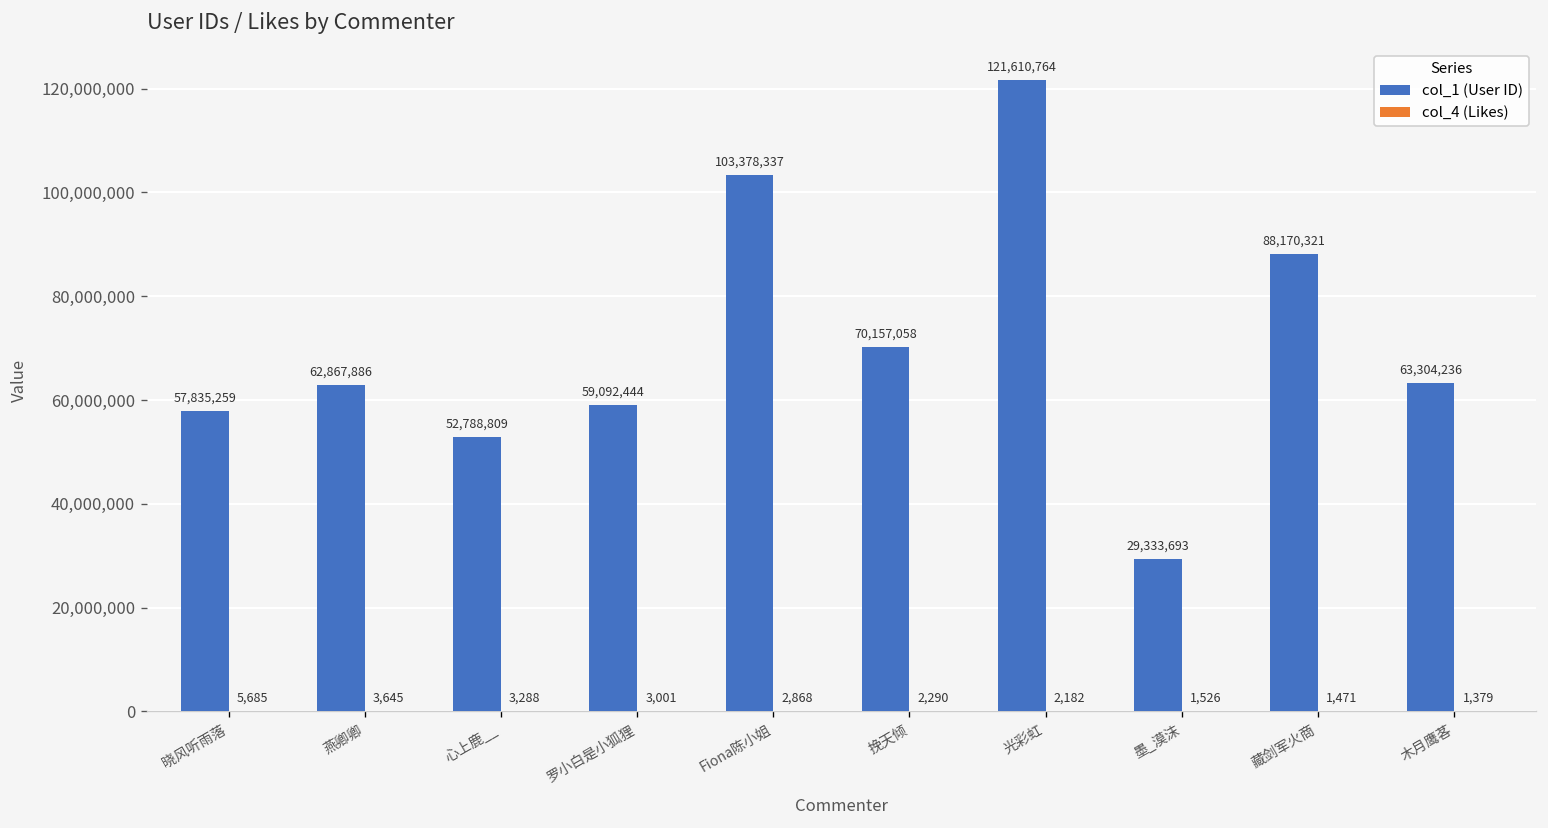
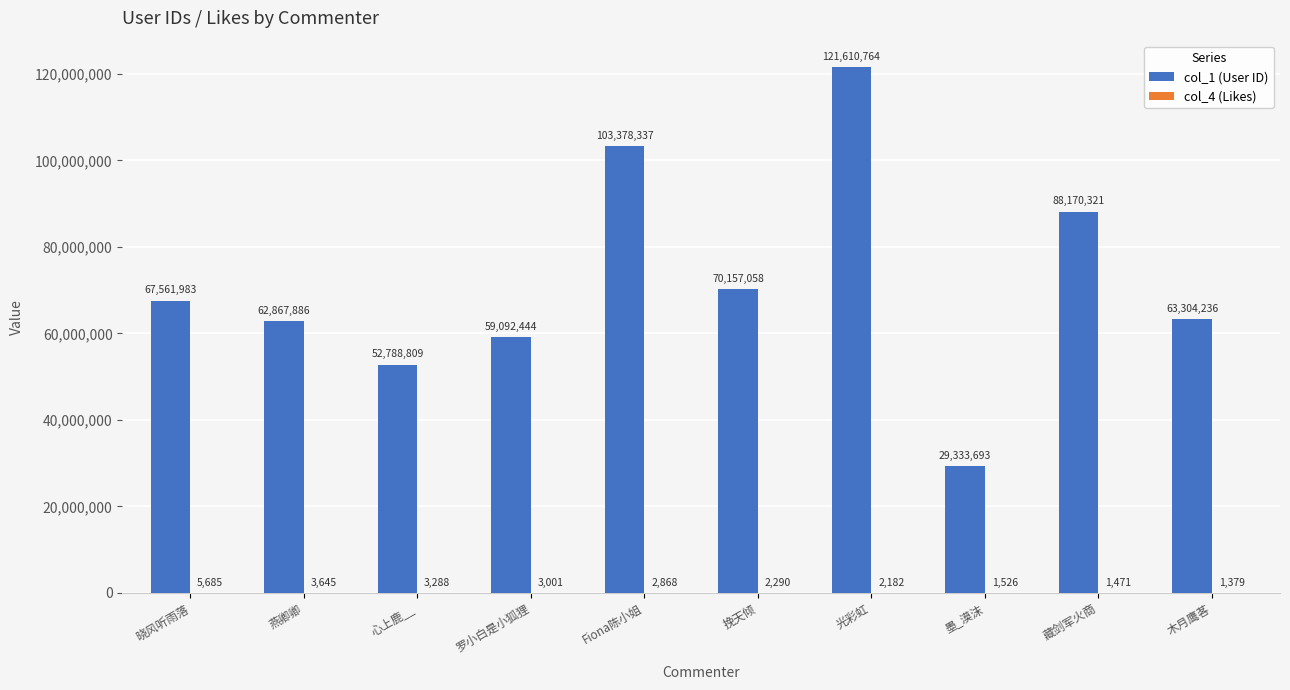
  {
    "col_1 (User ID)": {
-     "晓风听雨落": "57,835,259",
+     "晓风听雨落": "67,561,983",
      "燕卿卿": "62,867,886",
      "心上鹿__": "52,788,809",
      "罗小白是小狐狸": "59,092,444",
      "Fiona陈小姐": "103,378,337",
      "挽天倾": "70,157,058",
      "光彩虹": "121,610,764",
      "墨_漠沫": "29,333,693",
      "藏剑军火商": "88,170,321",
      "木月鹰茖": "63,304,236"
    },
    "col_4 (Likes)": {
      "晓风听雨落": "5,685",
      "燕卿卿": "3,645",
      "心上鹿__": "3,288",
      "罗小白是小狐狸": "3,001",
      "Fiona陈小姐": "2,868",
      "挽天倾": "2,290",
      "光彩虹": "2,182",
      "墨_漠沫": "1,526",
      "藏剑军火商": "1,471",
      "木月鹰茖": "1,379"
    }
  }
